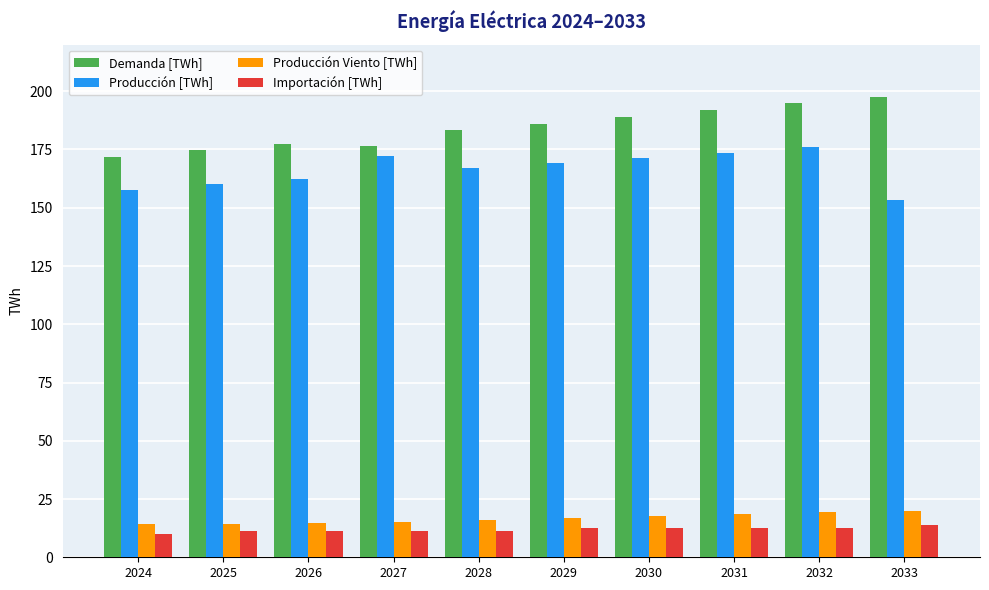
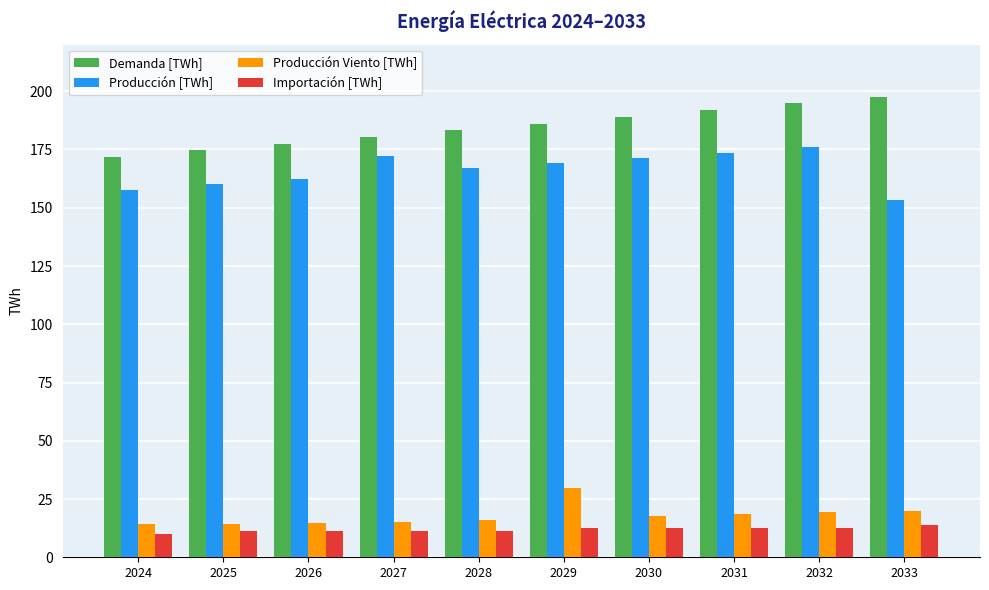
  {
    "Demanda [TWh]": {
      "2024": 172,
      "2025": 175,
      "2026": 177,
-     "2027": 177,
+     "2027": 180,
      "2028": 183,
      "2029": 186,
      "2030": 189,
      "2031": 192,
      "2032": 195,
      "2033": 198
    },
    "Producción [TWh]": {
      "2024": 158,
      "2025": 160,
      "2026": 162,
      "2027": 172,
      "2028": 167,
      "2029": 169,
      "2030": 171,
      "2031": 174,
      "2032": 176,
      "2033": 153
    },
    "Producción Viento [TWh]": {
      "2024": 14,
      "2025": 14,
      "2026": 15,
      "2027": 15,
      "2028": 16,
-     "2029": 17,
+     "2029": 30,
      "2030": 18,
      "2031": 19,
      "2032": 19,
      "2033": 20
    },
    "Importación [TWh]": {
      "2024": 10,
      "2025": 11,
      "2026": 11,
      "2027": 11,
      "2028": 11,
      "2029": 13,
      "2030": 13,
      "2031": 13,
      "2032": 12,
      "2033": 14
    }
  }
